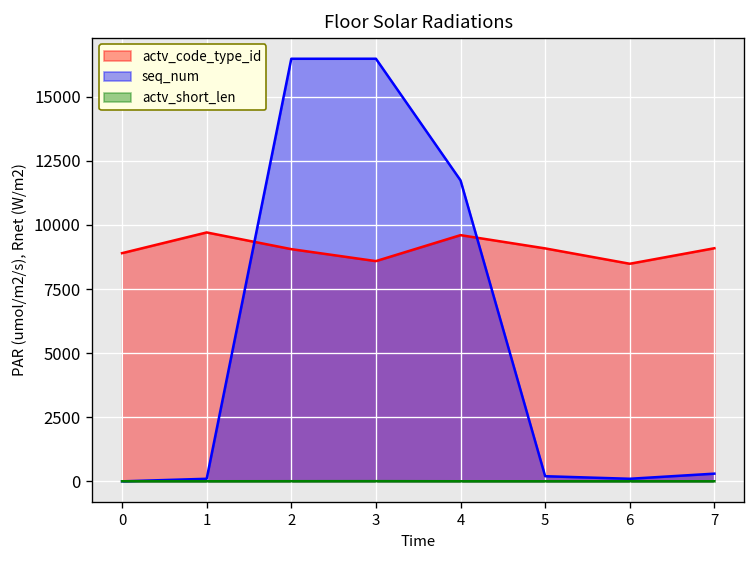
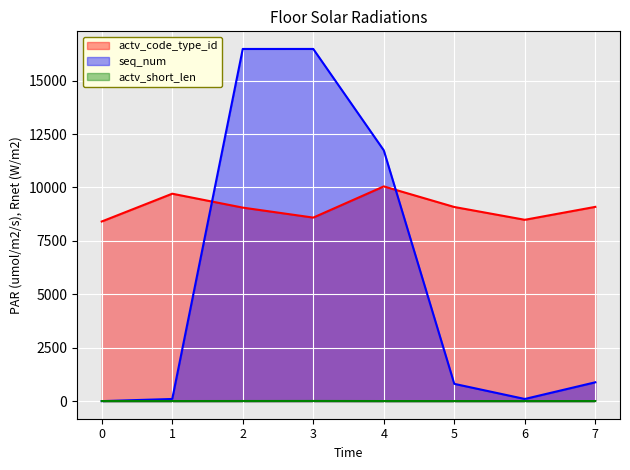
  {
    "actv_code_type_id": {
-     "0": 8900,
+     "0": 8400,
      "1": 9700,
      "2": 9100,
      "3": 8600,
-     "4": 9600,
+     "4": 10000,
      "5": 9100,
      "6": 8500,
      "7": 9100
    },
    "seq_num": {
      "2": 16500,
      "3": 16500,
      "4": 11700,
-     "5": 200,
-     "7": 300
+     "5": 800,
+     "7": 900
    },
    "actv_short_len": {
      "2": 0,
      "3": 0,
      "4": 0,
      "5": 0,
      "7": 0
    }
  }
